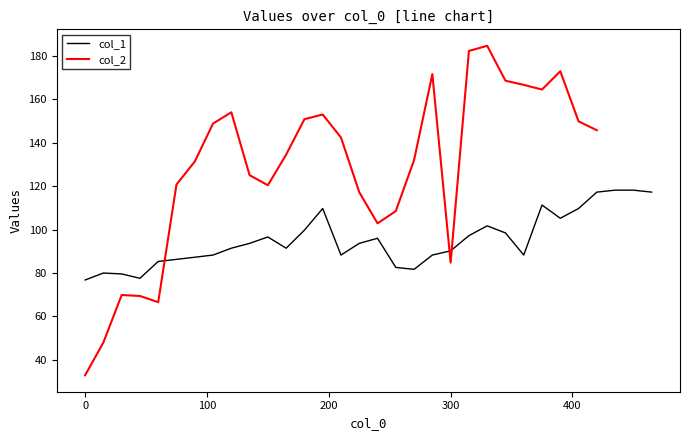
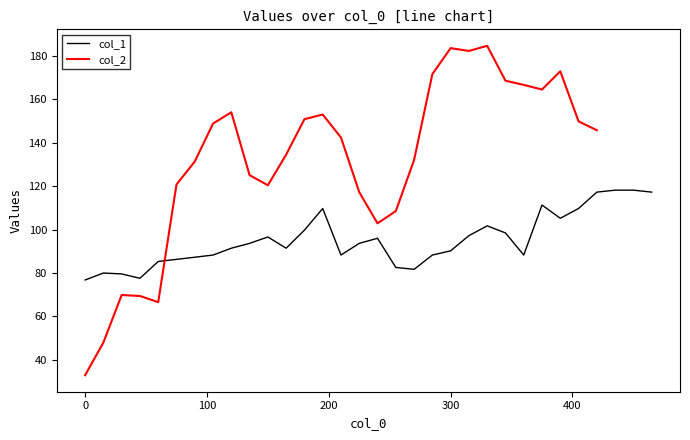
  {
    "col_1": {
      "0": 77,
      "300": 90
    },
    "col_2": {
      "0": 33,
-     "300": 85
+     "300": 184
    }
  }
